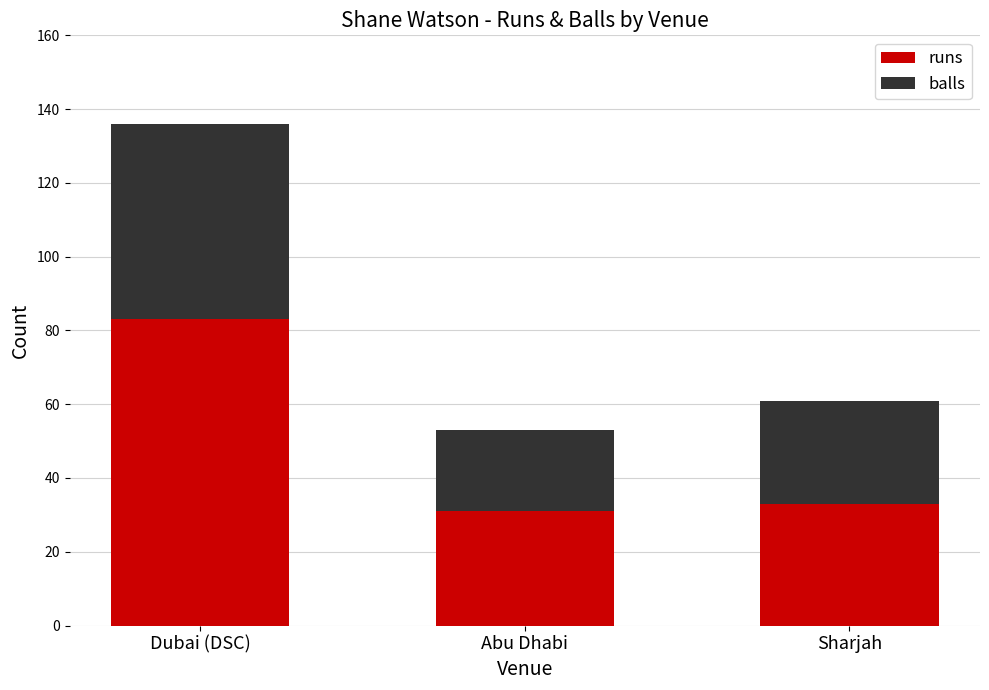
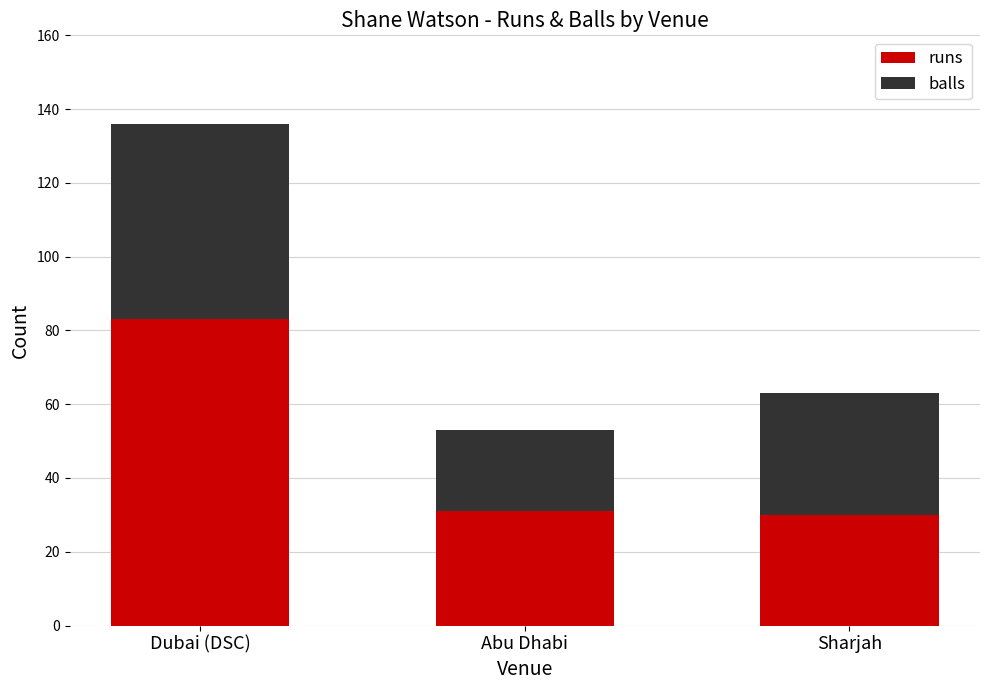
  {
    "runs": {
      "Dubai (DSC)": 83,
      "Abu Dhabi": 31,
-     "Sharjah": 33
+     "Sharjah": 30
    },
    "balls": {
      "Dubai (DSC)": 53,
      "Abu Dhabi": 22,
-     "Sharjah": 28
+     "Sharjah": 33
    }
  }
